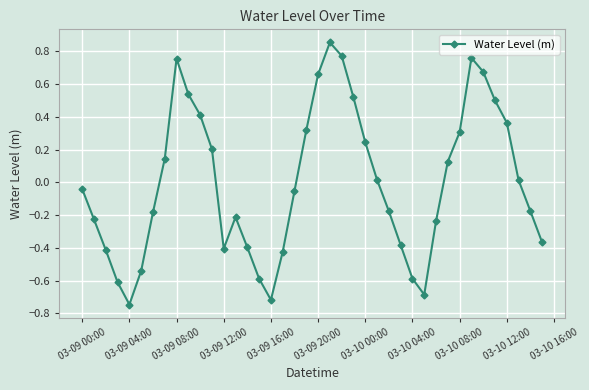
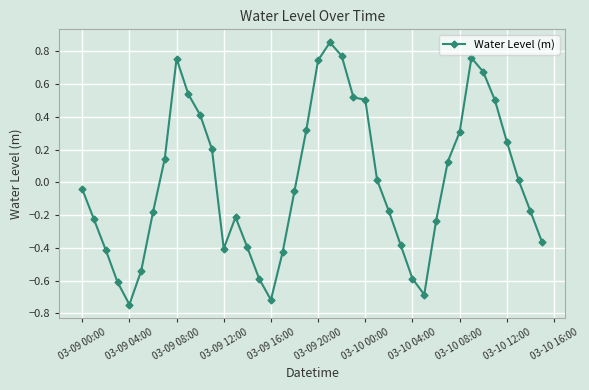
  {
    "03-09 00:00": -0.04,
    "03-09 04:00": -0.75,
    "03-09 08:00": 0.76,
    "03-09 12:00": -0.40,
    "03-09 16:00": -0.72,
-   "03-09 20:00": 0.66,
-   "03-10 00:00": 0.24,
+   "03-09 20:00": 0.75,
+   "03-10 00:00": 0.50,
    "03-10 04:00": -0.59,
    "03-10 08:00": 0.31,
-   "03-10 12:00": 0.36
+   "03-10 12:00": 0.25
  }
